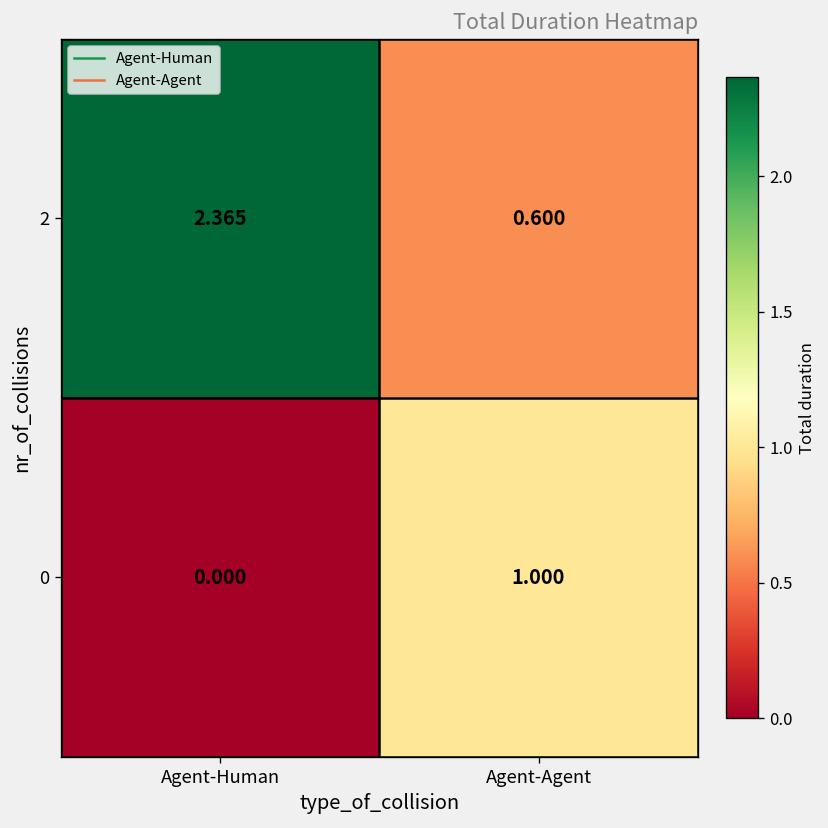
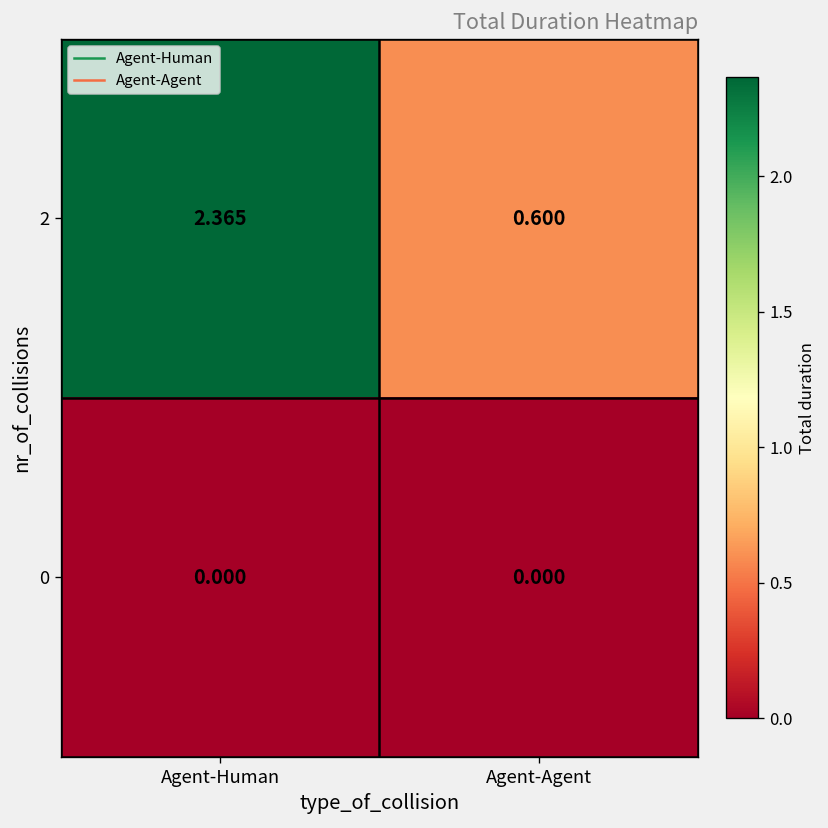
  {
    "2": {
      "Agent-Human": 2.365,
      "Agent-Agent": 0.600
    },
    "0": {
      "Agent-Human": 0.000,
-     "Agent-Agent": 1.000
+     "Agent-Agent": 0.000
    }
  }
